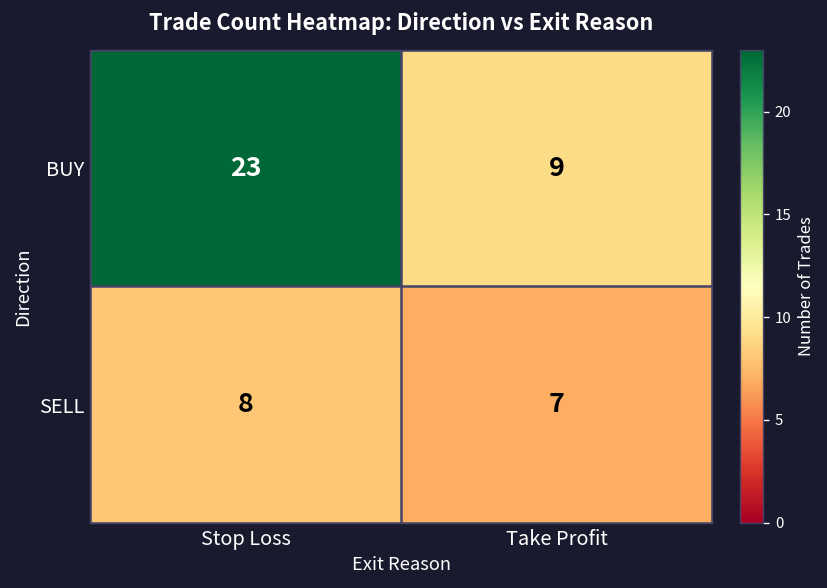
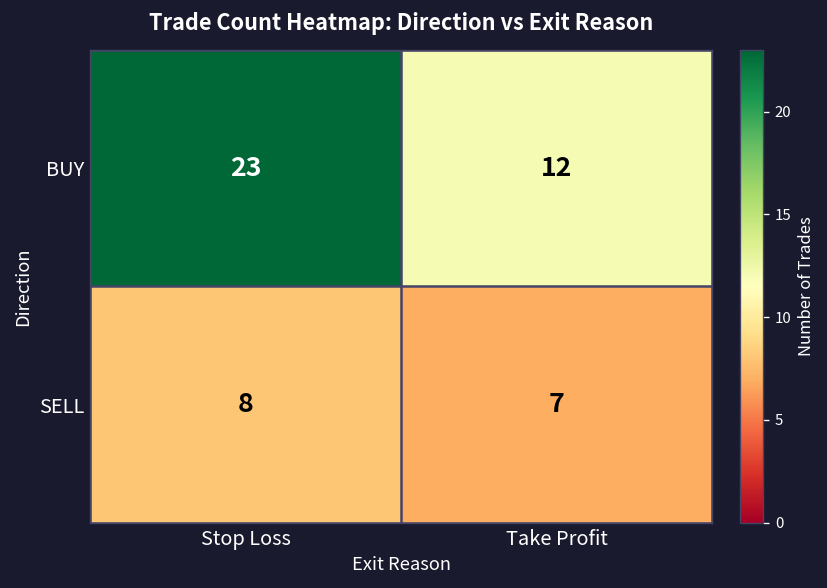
  {
    "BUY": {
      "Stop Loss": 23,
-     "Take Profit": 9
+     "Take Profit": 12
    },
    "SELL": {
      "Stop Loss": 8,
      "Take Profit": 7
    }
  }
